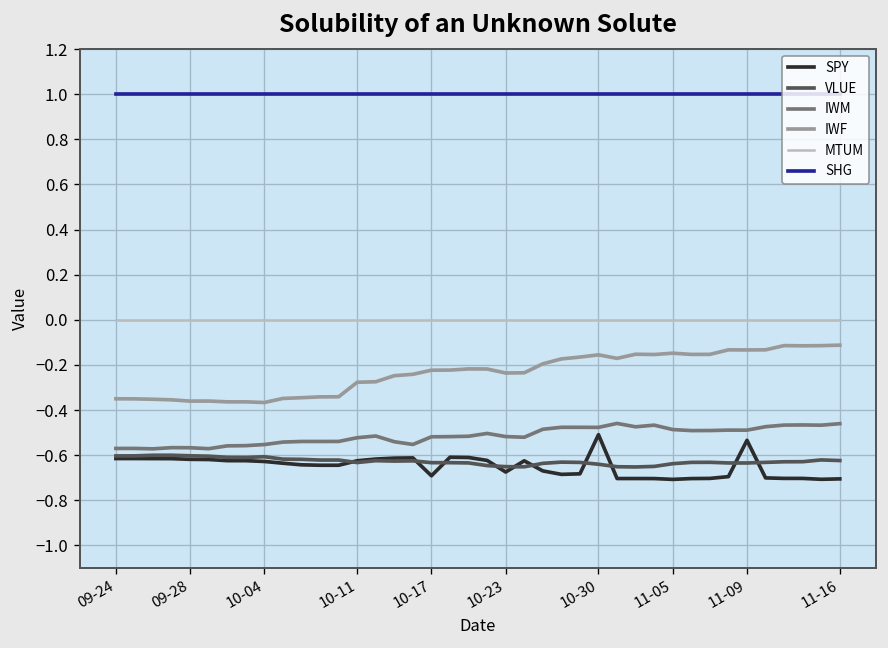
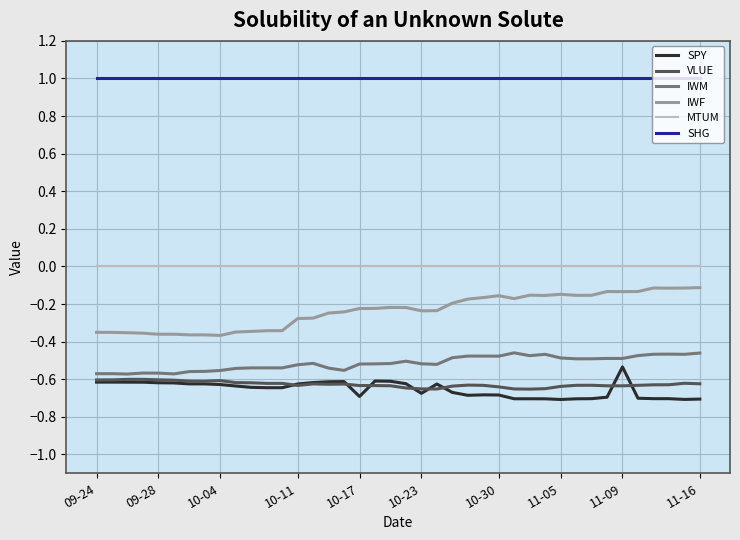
  {
    "SPY": {
      "09-28": -0.62,
      "10-04": -0.63,
      "10-17": -0.69,
      "10-23": -0.67,
-     "10-30": -0.51,
+     "10-30": -0.68,
      "11-05": -0.71,
      "11-09": -0.53,
      "11-16": -0.71
    },
    "SHG": {
      "09-24": 1.00,
      "09-28": 1.00,
      "10-04": 1.00,
      "10-11": 1.00,
      "10-17": 1.00,
      "10-23": 1.00,
      "10-30": 1.00,
      "11-05": 1.00,
      "11-09": 1.00
    }
  }
